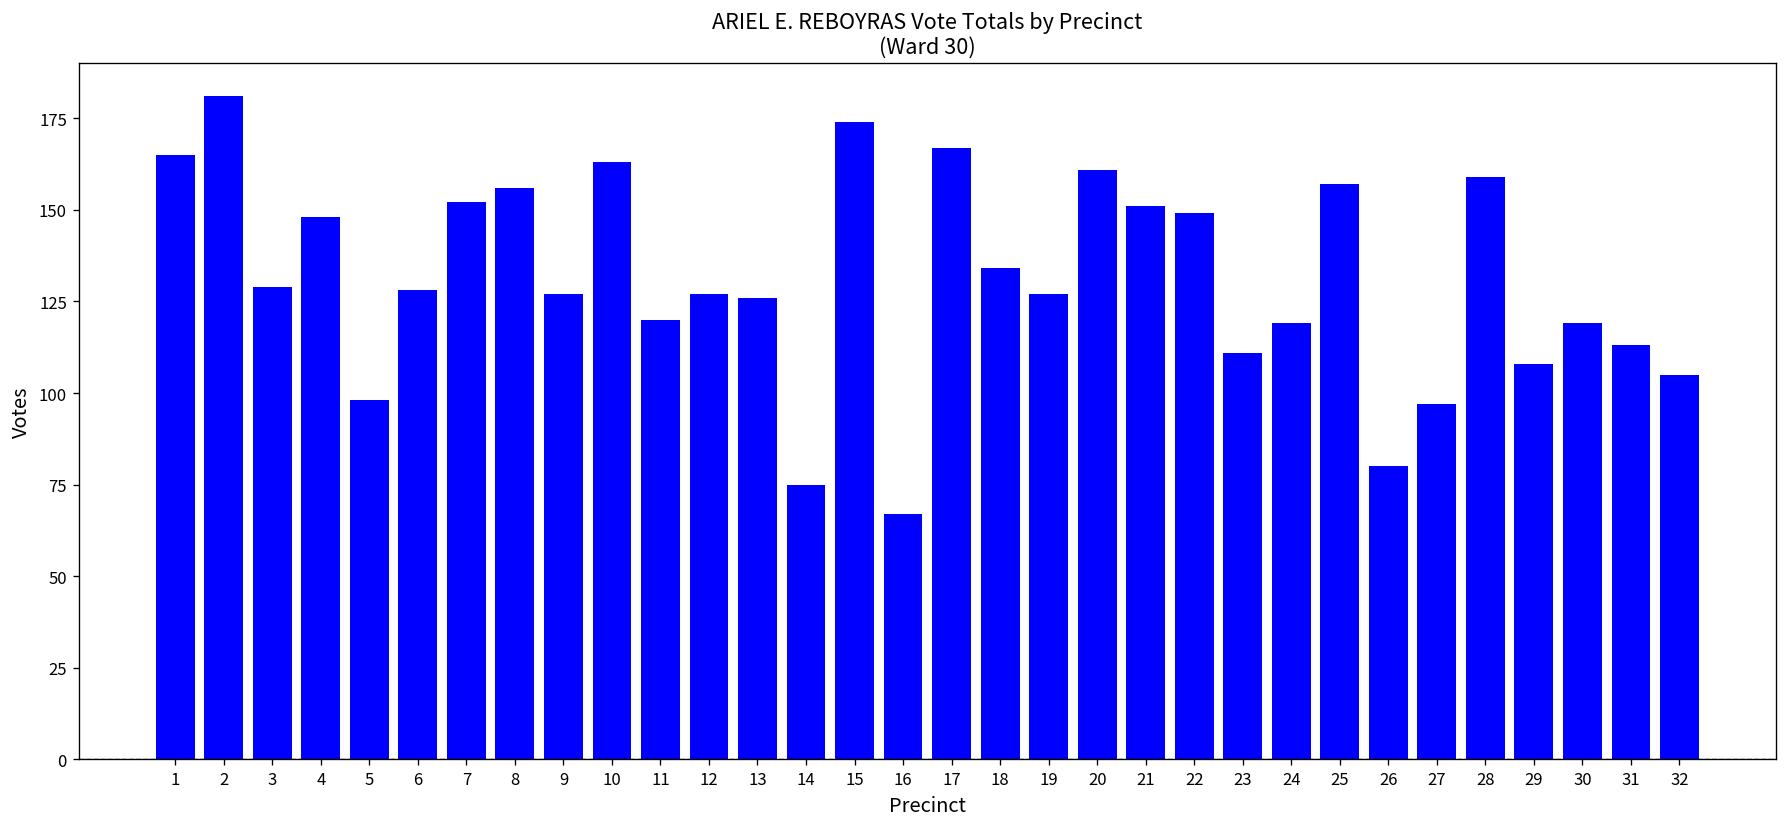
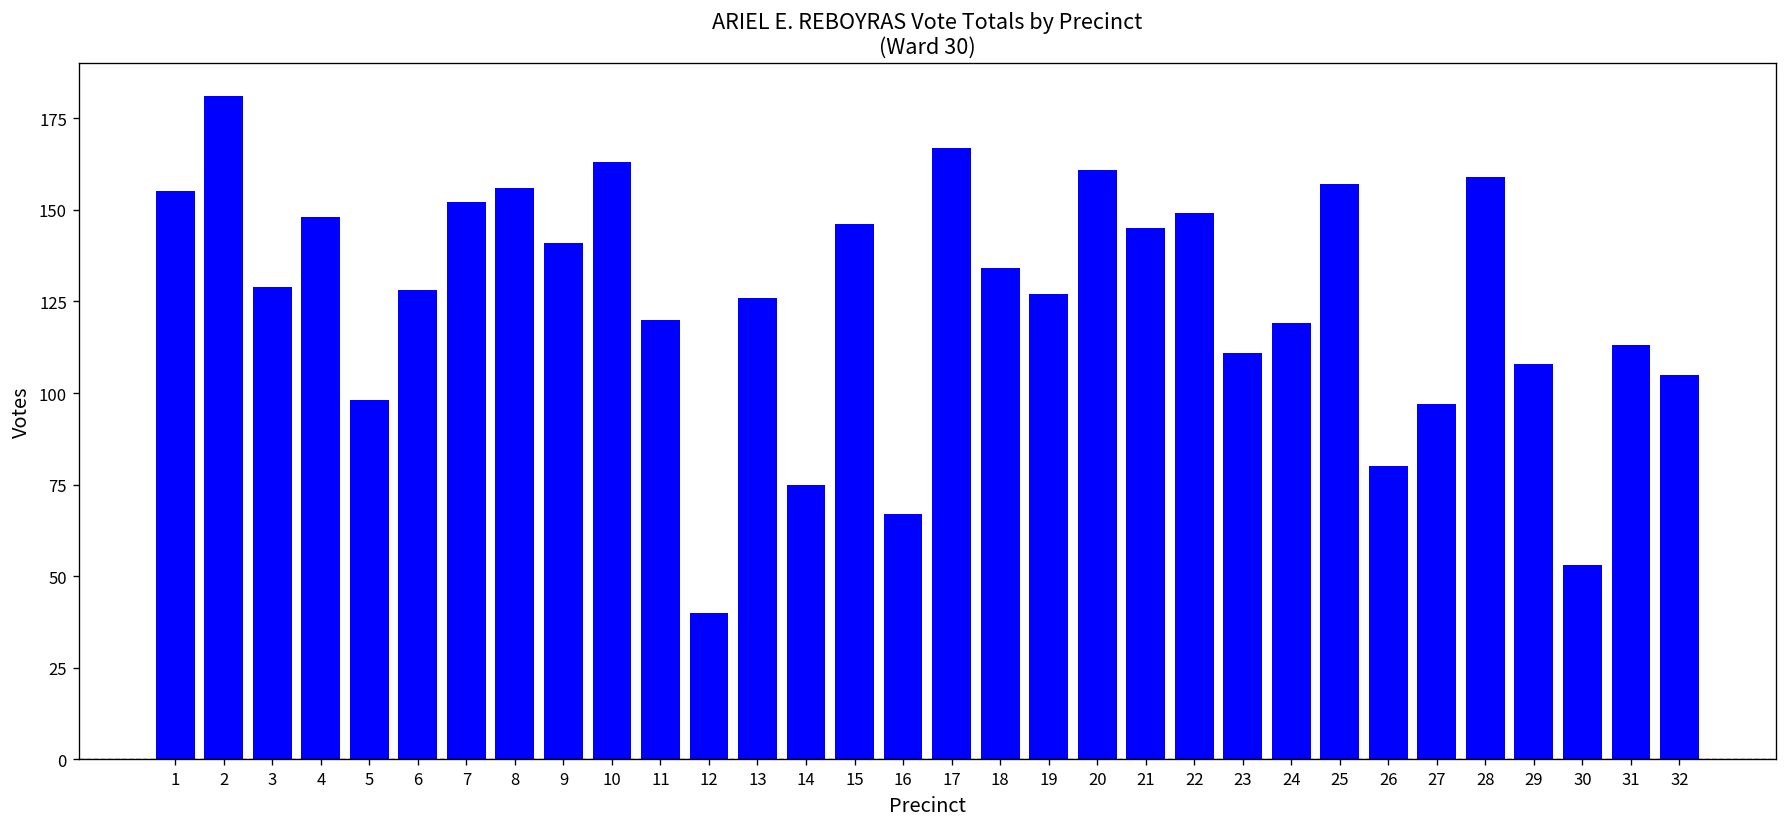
  {
-   "1": 165,
+   "1": 155,
    "2": 181,
    "3": 129,
    "4": 148,
    "5": 98,
    "6": 128,
    "7": 152,
    "8": 156,
-   "9": 127,
+   "9": 141,
    "10": 163,
    "11": 120,
-   "12": 127,
+   "12": 40,
    "13": 126,
    "14": 75,
-   "15": 174,
+   "15": 146,
    "16": 67,
    "17": 167,
    "18": 134,
    "19": 127,
    "20": 161,
-   "21": 151,
+   "21": 145,
    "22": 149,
    "23": 111,
    "24": 119,
    "25": 157,
    "26": 80,
    "27": 97,
    "28": 159,
    "29": 108,
-   "30": 119,
+   "30": 53,
    "31": 113,
    "32": 105
  }
